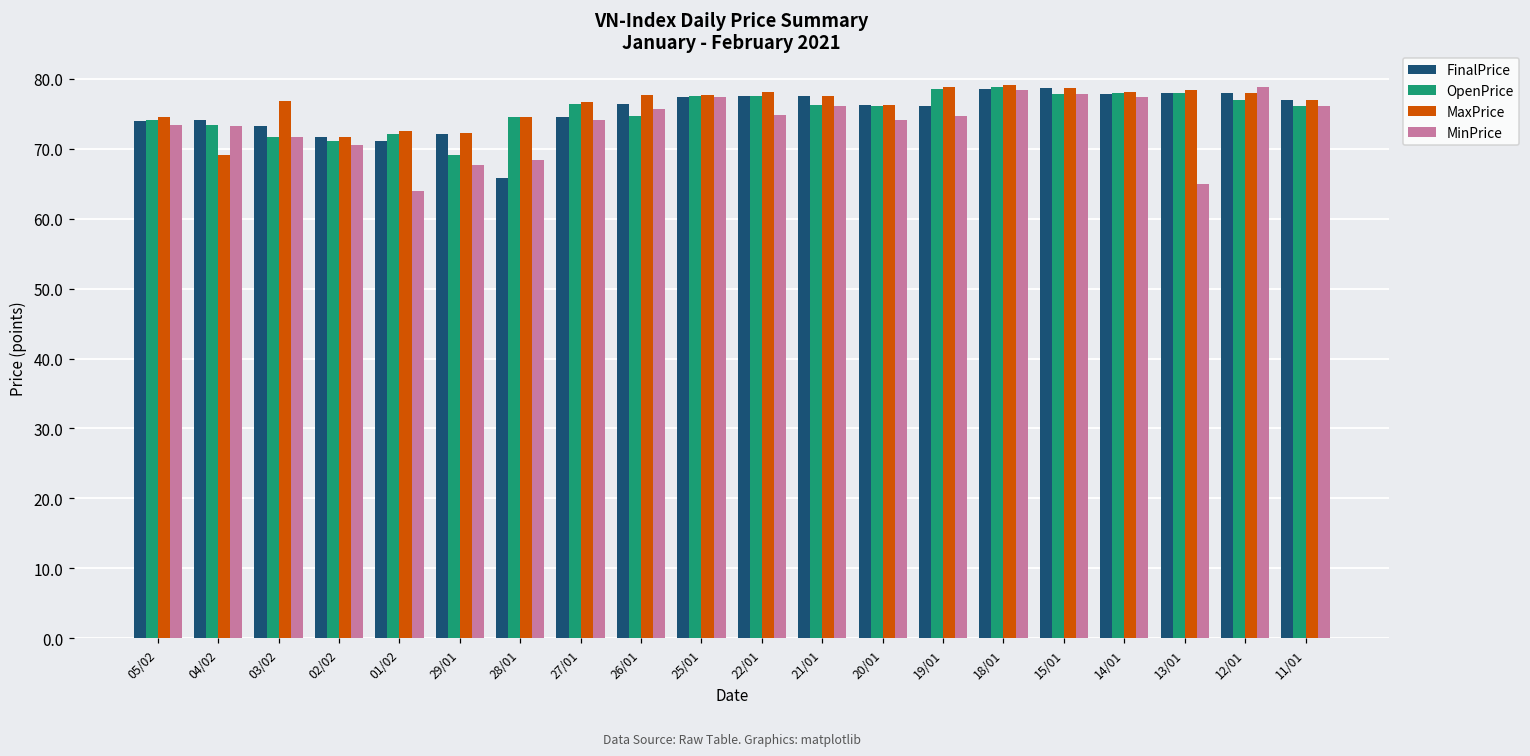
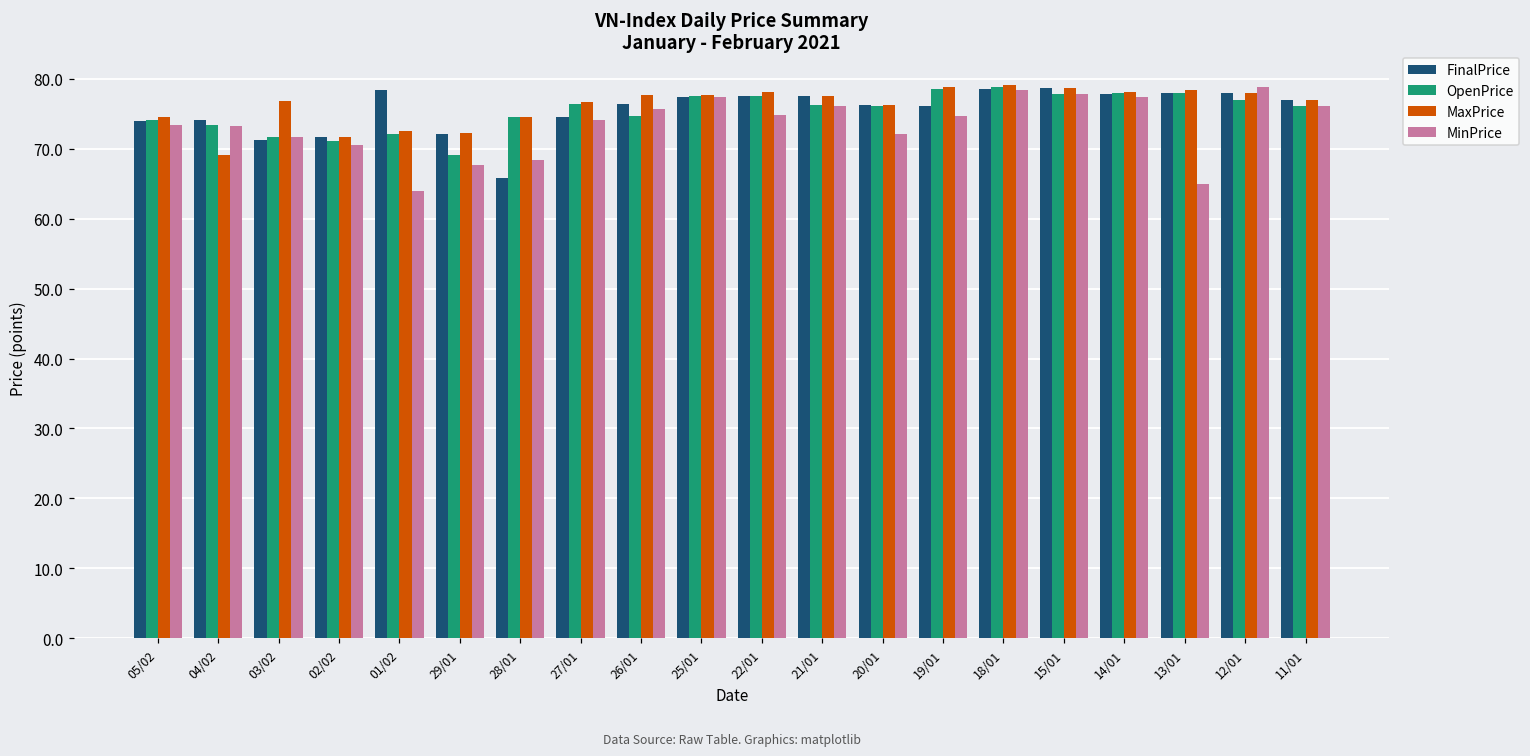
  {
    "FinalPrice": {
      "05/02": 74,
      "04/02": 74,
-     "03/02": 73,
+     "03/02": 71,
      "02/02": 72,
-     "01/02": 71,
+     "01/02": 78,
      "29/01": 72,
      "28/01": 66,
      "27/01": 74,
      "26/01": 76,
      "25/01": 77,
      "22/01": 78,
      "21/01": 77,
      "20/01": 76,
      "19/01": 76,
      "18/01": 79,
      "15/01": 79,
      "14/01": 78,
      "13/01": 78,
      "12/01": 78,
      "11/01": 77
    },
    "OpenPrice": {
      "05/02": 74,
      "04/02": 73,
      "03/02": 72,
      "02/02": 71,
      "01/02": 72,
      "29/01": 69,
      "28/01": 74,
      "27/01": 76,
      "26/01": 75,
      "25/01": 78,
      "22/01": 77,
      "21/01": 76,
      "20/01": 76,
      "19/01": 79,
      "18/01": 79,
      "15/01": 78,
      "14/01": 78,
      "13/01": 78,
      "12/01": 77,
      "11/01": 76
    },
    "MaxPrice": {
      "05/02": 74,
      "04/02": 69,
      "03/02": 77,
      "02/02": 72,
      "01/02": 73,
      "29/01": 72,
      "28/01": 74,
      "27/01": 77,
      "26/01": 78,
      "25/01": 78,
      "22/01": 78,
      "21/01": 77,
      "20/01": 76,
      "19/01": 79,
      "18/01": 79,
      "15/01": 79,
      "14/01": 78,
      "13/01": 78,
      "12/01": 78,
      "11/01": 77
    },
    "MinPrice": {
      "05/02": 73,
      "04/02": 73,
      "03/02": 72,
      "02/02": 71,
      "01/02": 64,
      "29/01": 68,
      "28/01": 68,
      "27/01": 74,
      "26/01": 76,
      "25/01": 77,
      "22/01": 75,
      "21/01": 76,
-     "20/01": 74,
+     "20/01": 72,
      "19/01": 75,
      "18/01": 78,
      "15/01": 78,
      "14/01": 77,
      "13/01": 65,
      "12/01": 79,
      "11/01": 76
    }
  }
